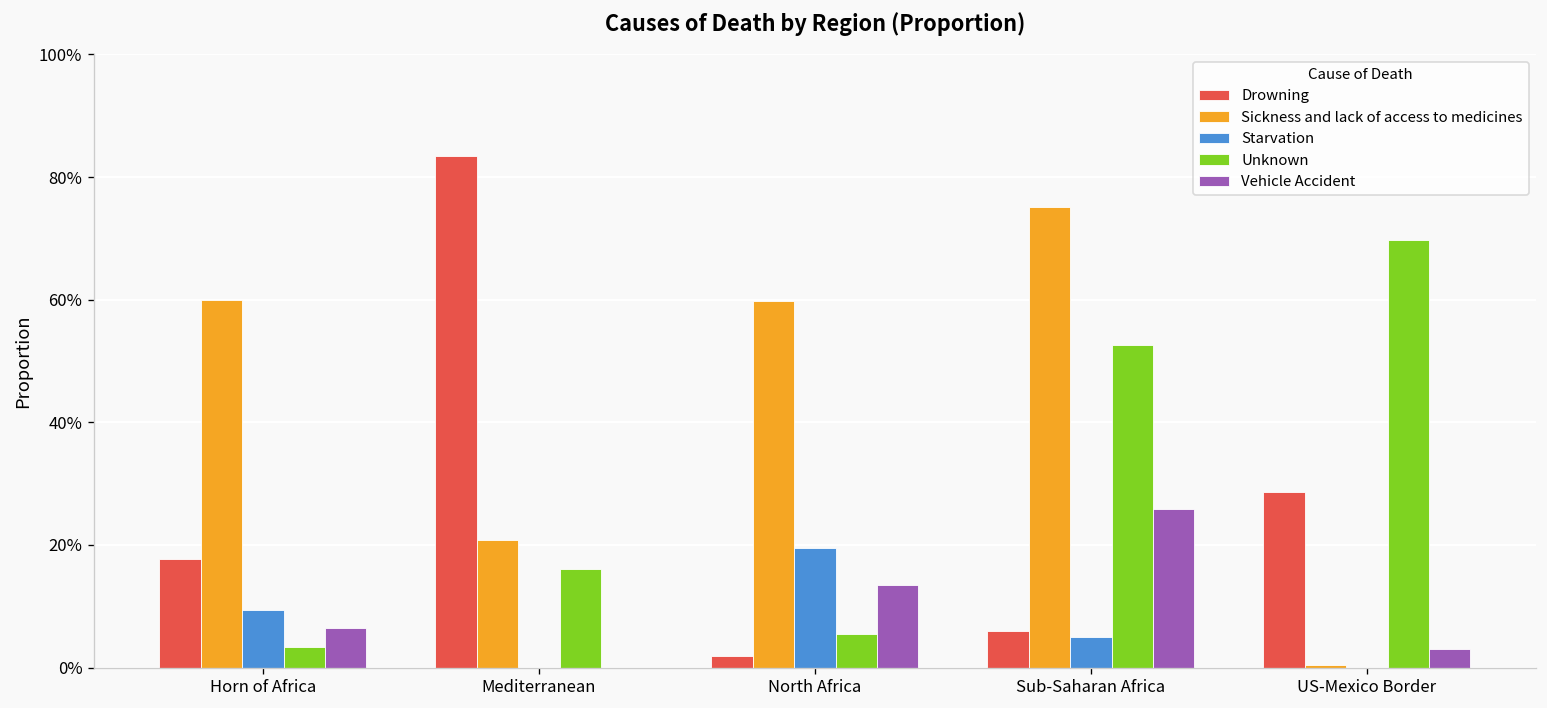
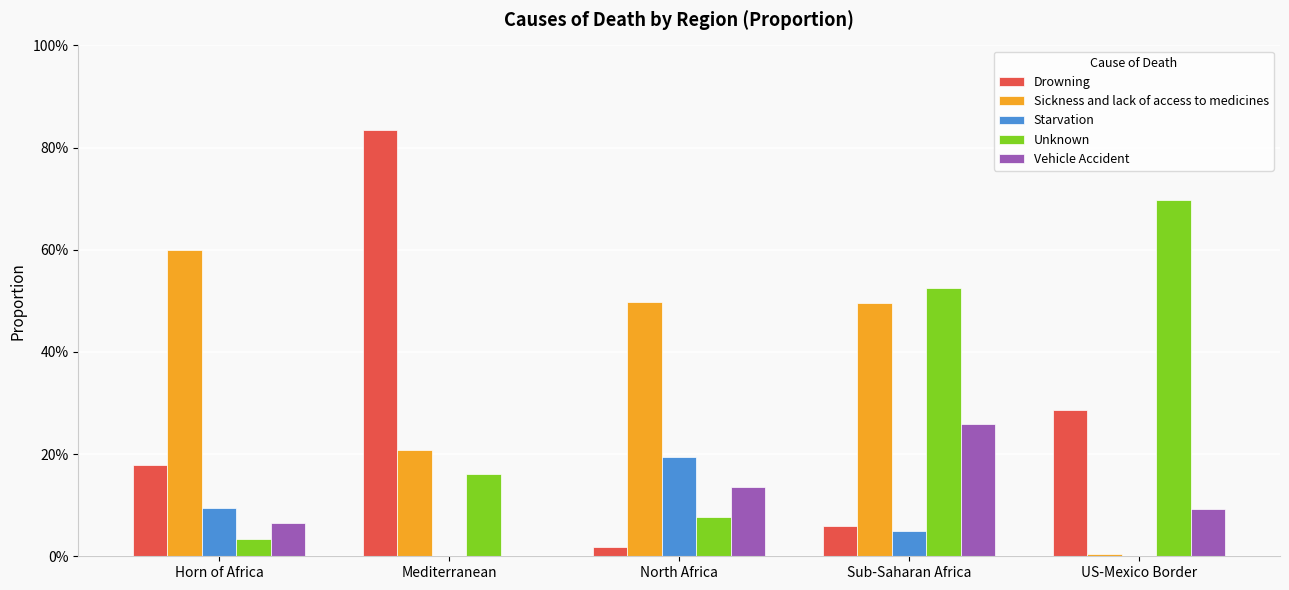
  {
    "Drowning": {
      "Horn of Africa": "18%",
      "Mediterranean": "83%",
      "North Africa": "2%",
      "Sub-Saharan Africa": "6%",
      "US-Mexico Border": "29%"
    },
    "Sickness and lack of access to medicines": {
      "Horn of Africa": "60%",
      "Mediterranean": "21%",
-     "North Africa": "60%",
-     "Sub-Saharan Africa": "75%"
+     "North Africa": "50%",
+     "Sub-Saharan Africa": "50%"
    },
    "Starvation": {
      "Horn of Africa": "9%",
      "Mediterranean": "0%",
      "North Africa": "19%",
      "Sub-Saharan Africa": "5%",
      "US-Mexico Border": "0%"
    },
    "Unknown": {
      "Horn of Africa": "3%",
      "Mediterranean": "16%",
-     "North Africa": "6%",
+     "North Africa": "8%",
      "Sub-Saharan Africa": "53%",
      "US-Mexico Border": "70%"
    },
    "Vehicle Accident": {
      "Horn of Africa": "6%",
      "Mediterranean": "0%",
      "North Africa": "13%",
      "Sub-Saharan Africa": "26%",
-     "US-Mexico Border": "3%"
+     "US-Mexico Border": "9%"
    }
  }
